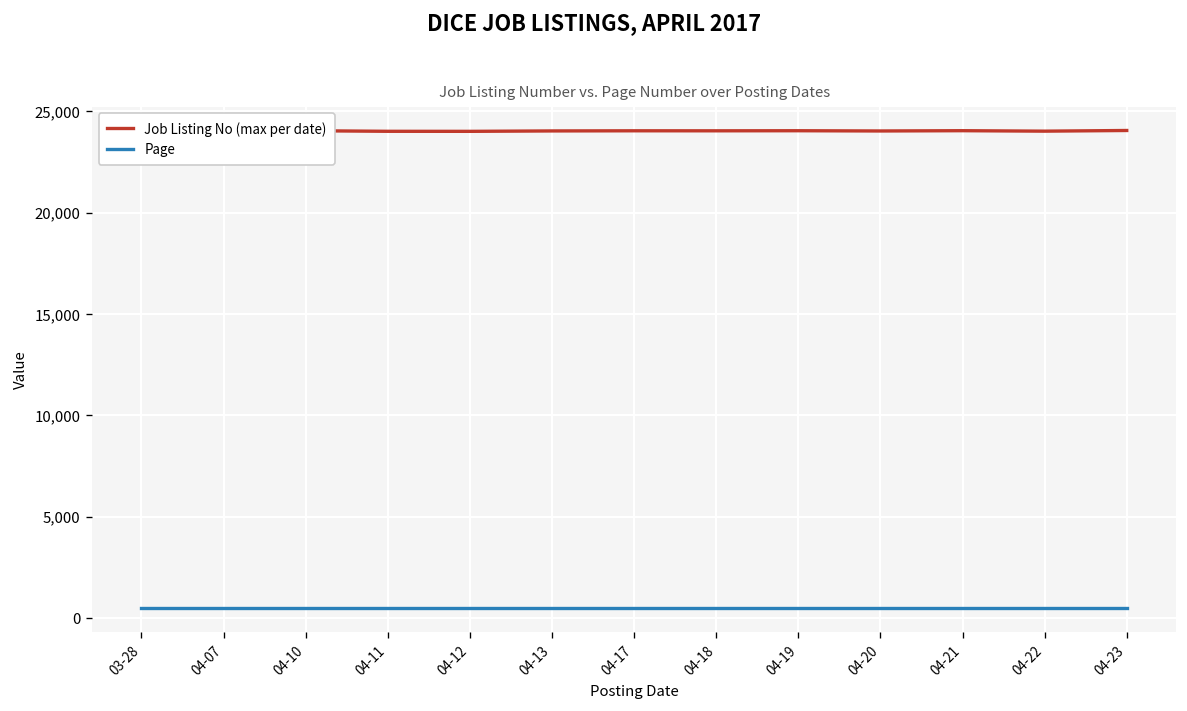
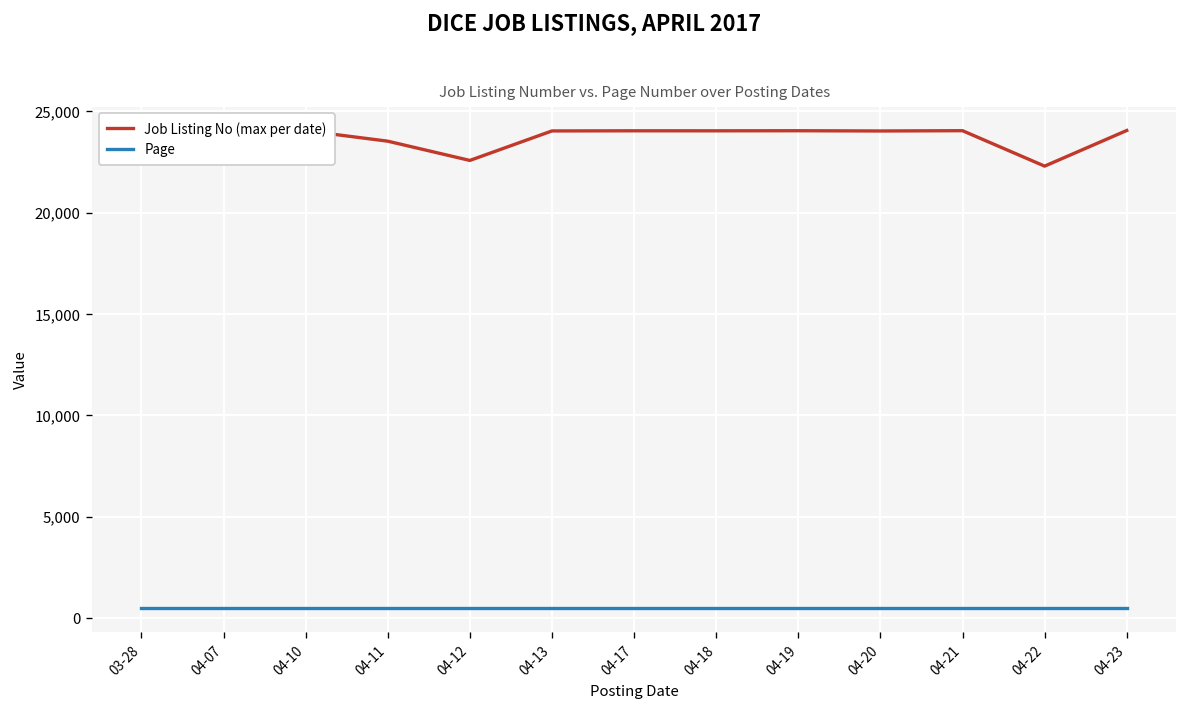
  {
    "Job Listing No (max per date)": {
-     "04-11": "24,000",
-     "04-12": "24,000",
+     "04-11": "23,500",
+     "04-12": "22,600",
      "04-13": "24,000",
      "04-17": "24,000",
      "04-18": "24,000",
      "04-19": "24,000",
      "04-20": "24,000",
      "04-21": "24,000",
-     "04-22": "24,000",
+     "04-22": "22,300",
      "04-23": "24,100"
    },
    "Page": {
      "03-28": "500",
      "04-07": "500",
      "04-10": "500",
      "04-11": "500",
      "04-12": "500",
      "04-13": "500",
      "04-17": "500",
      "04-18": "500",
      "04-19": "500",
      "04-20": "500",
      "04-21": "500",
      "04-22": "500",
      "04-23": "500"
    }
  }
